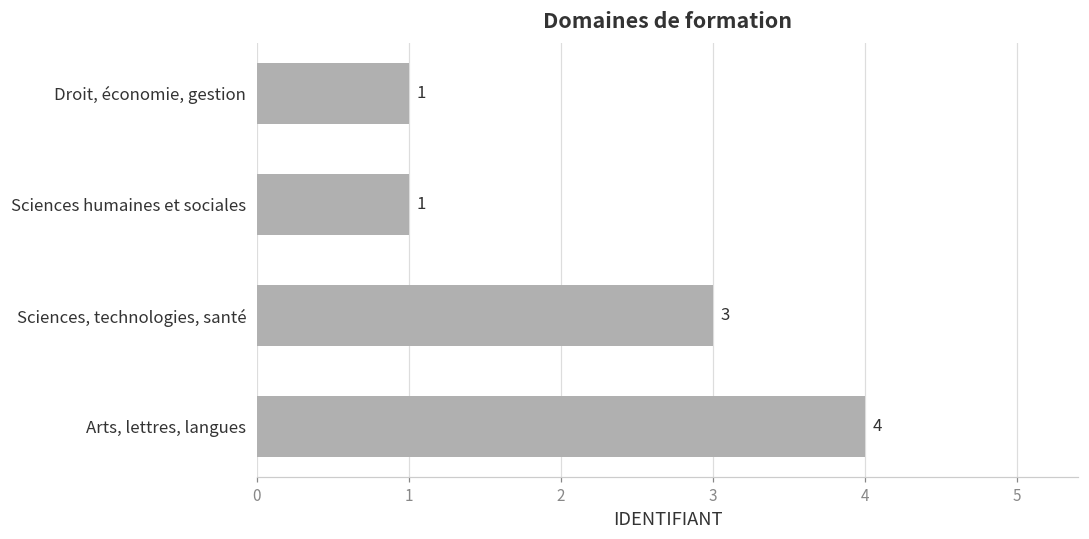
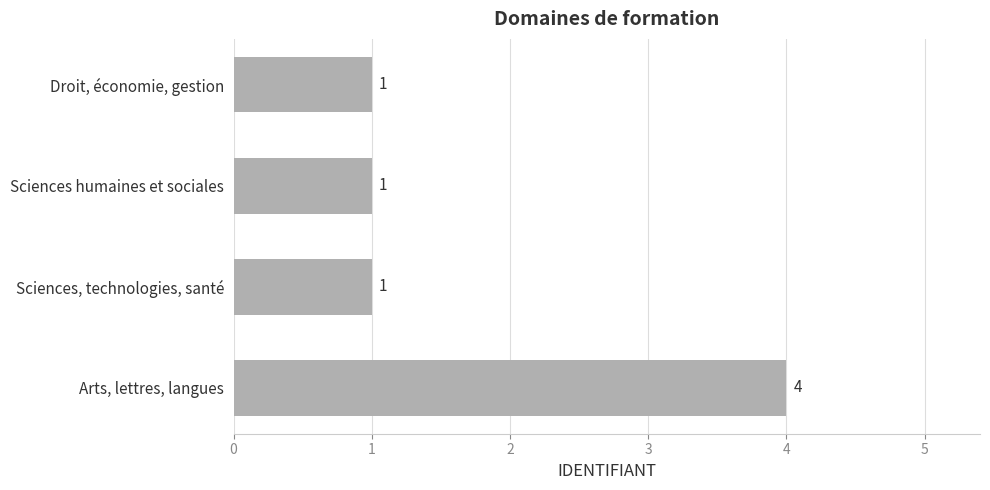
  {
    "Droit, économie, gestion": 1,
    "Sciences humaines et sociales": 1,
-   "Sciences, technologies, santé": 3,
+   "Sciences, technologies, santé": 1,
    "Arts, lettres, langues": 4
  }
